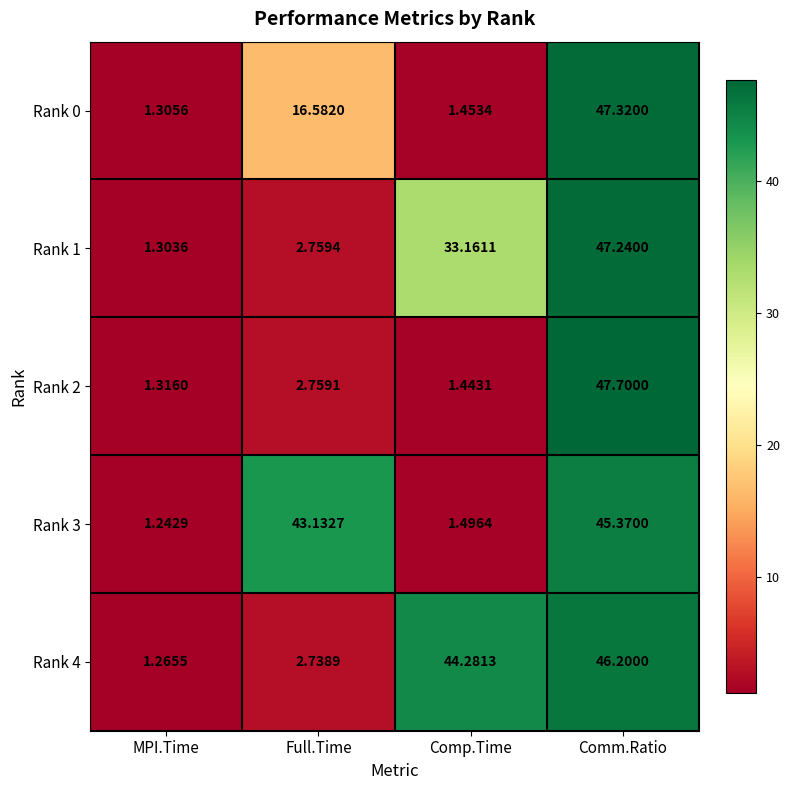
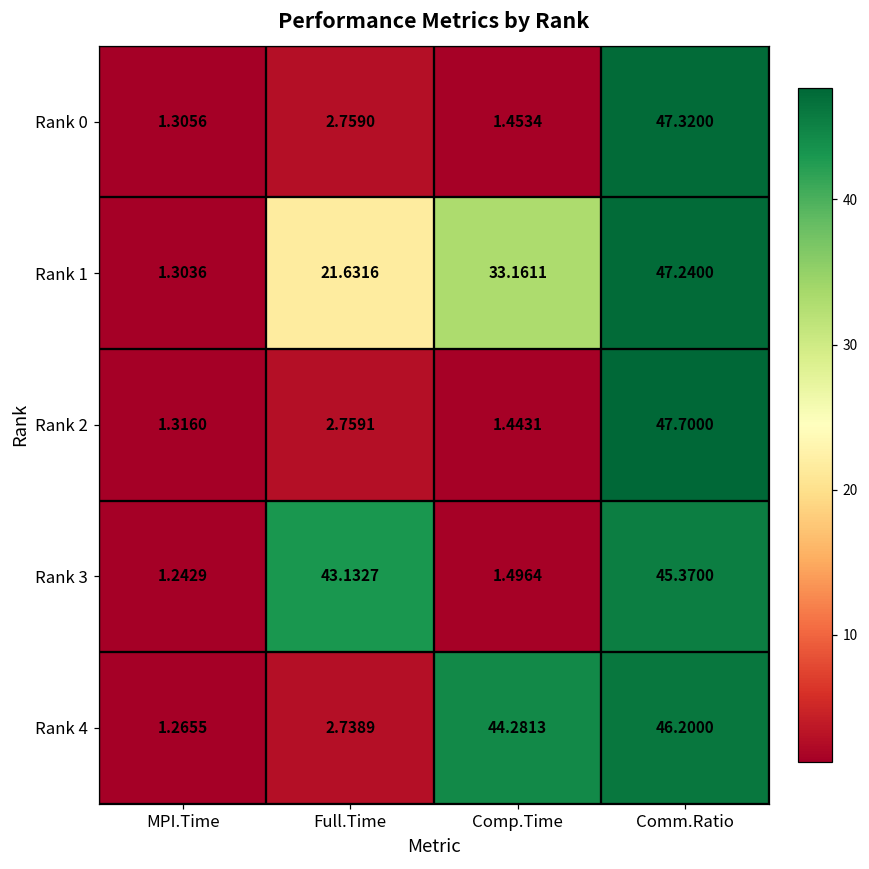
  {
    "Rank 0": {
      "MPI.Time": 1.3056,
-     "Full.Time": 16.5820,
+     "Full.Time": 2.7590,
      "Comp.Time": 1.4534,
      "Comm.Ratio": 47.3200
    },
    "Rank 1": {
      "MPI.Time": 1.3036,
-     "Full.Time": 2.7594,
+     "Full.Time": 21.6316,
      "Comp.Time": 33.1611,
      "Comm.Ratio": 47.2400
    },
    "Rank 2": {
      "MPI.Time": 1.3160,
      "Full.Time": 2.7591,
      "Comp.Time": 1.4431,
      "Comm.Ratio": 47.7000
    },
    "Rank 3": {
      "MPI.Time": 1.2429,
      "Full.Time": 43.1327,
      "Comp.Time": 1.4964,
      "Comm.Ratio": 45.3700
    },
    "Rank 4": {
      "MPI.Time": 1.2655,
      "Full.Time": 2.7389,
      "Comp.Time": 44.2813,
      "Comm.Ratio": 46.2000
    }
  }
